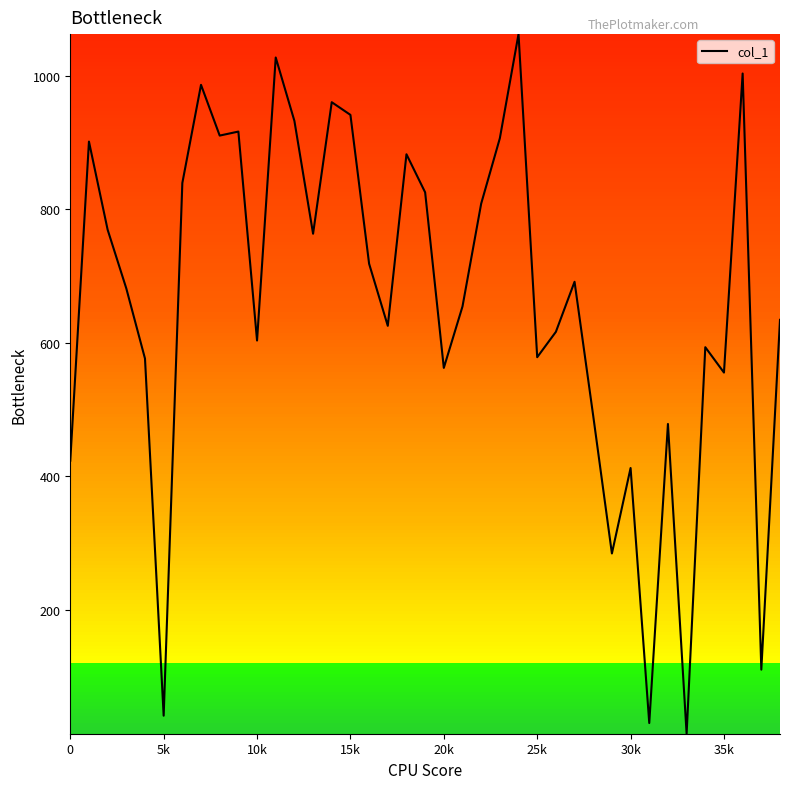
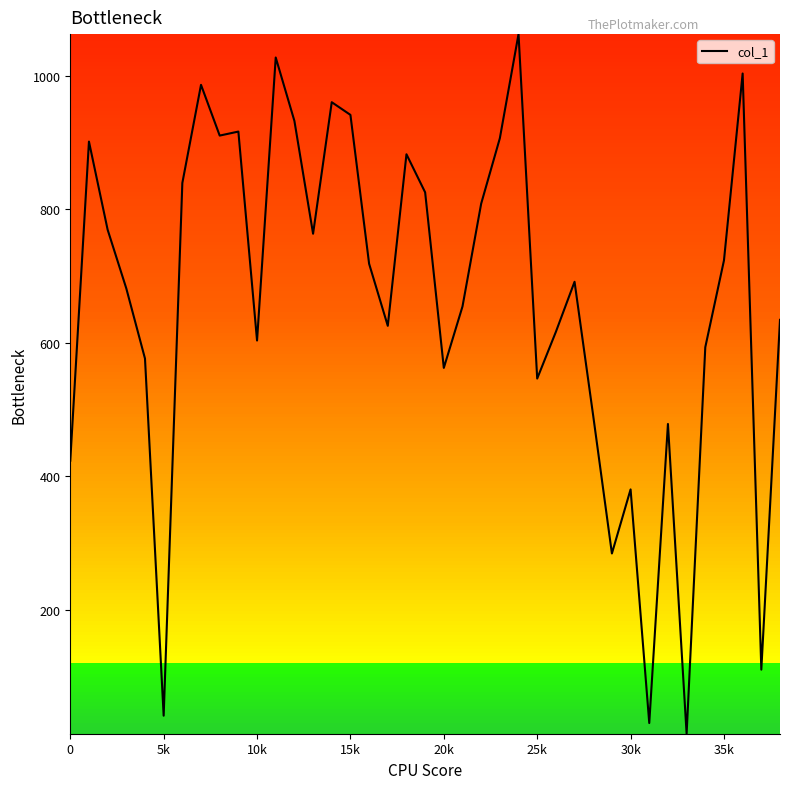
  {
    "0": 420,
    "5k": 40,
    "10k": 600,
    "15k": 940,
    "20k": 560,
-   "25k": 580,
-   "30k": 410,
-   "35k": 560
+   "25k": 550,
+   "30k": 380,
+   "35k": 720
  }
